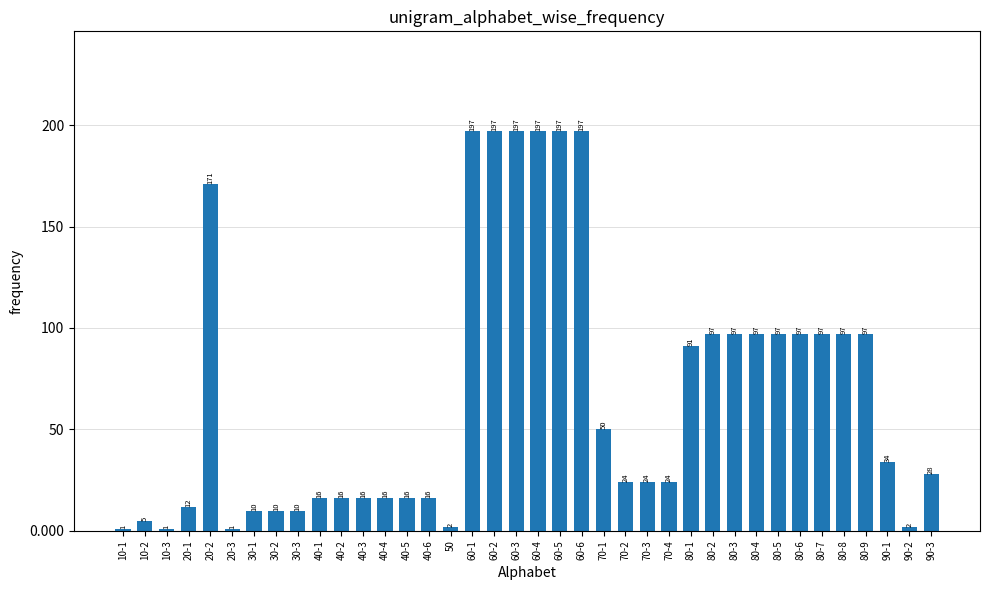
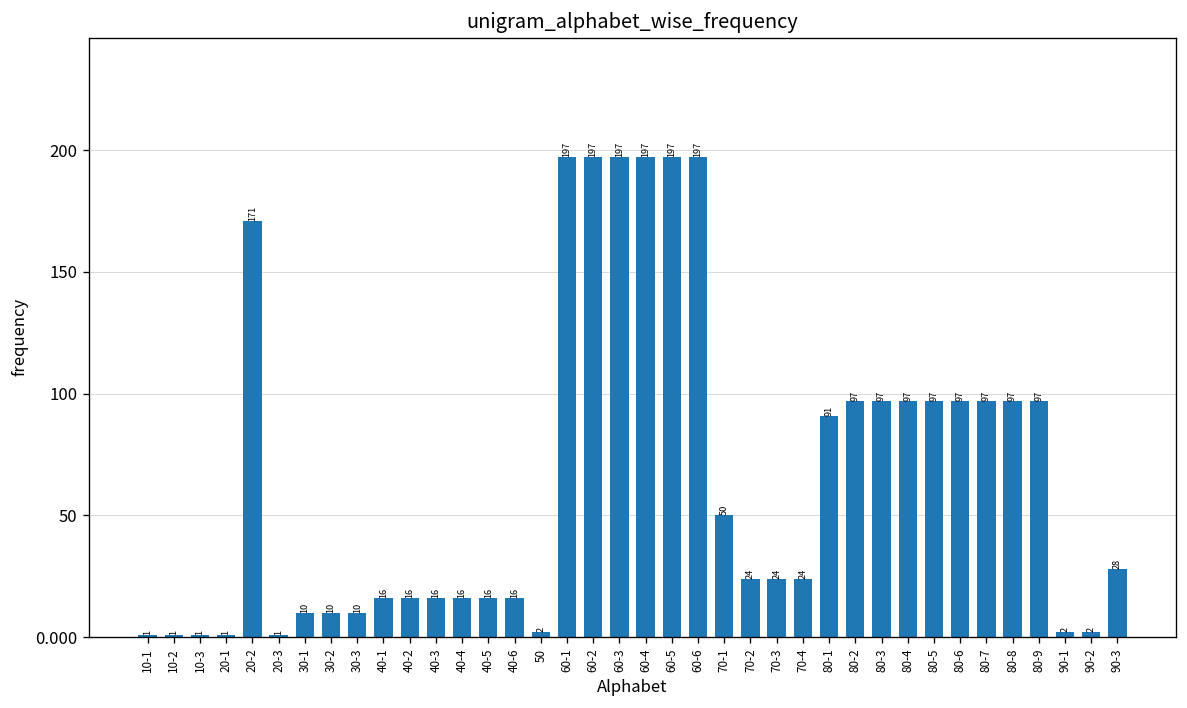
  {
    "10-1": 1,
-   "10-2": 5,
+   "10-2": 1,
    "10-3": 1,
-   "20-1": 12,
+   "20-1": 1,
    "20-2": 171,
    "20-3": 1,
    "30-1": 10,
    "30-2": 10,
    "30-3": 10,
    "40-1": 16,
    "40-2": 16,
    "40-3": 16,
    "40-4": 16,
    "40-5": 16,
    "40-6": 16,
    "50": 2,
    "60-1": 197,
    "60-2": 197,
    "60-3": 197,
    "60-4": 197,
    "60-5": 197,
    "60-6": 197,
    "70-1": 50,
    "70-2": 24,
    "70-3": 24,
    "70-4": 24,
    "80-1": 91,
    "80-2": 97,
    "80-3": 97,
    "80-4": 97,
    "80-5": 97,
    "80-6": 97,
    "80-7": 97,
    "80-8": 97,
    "80-9": 97,
-   "90-1": 34,
+   "90-1": 2,
    "90-2": 2,
    "90-3": 28
  }
